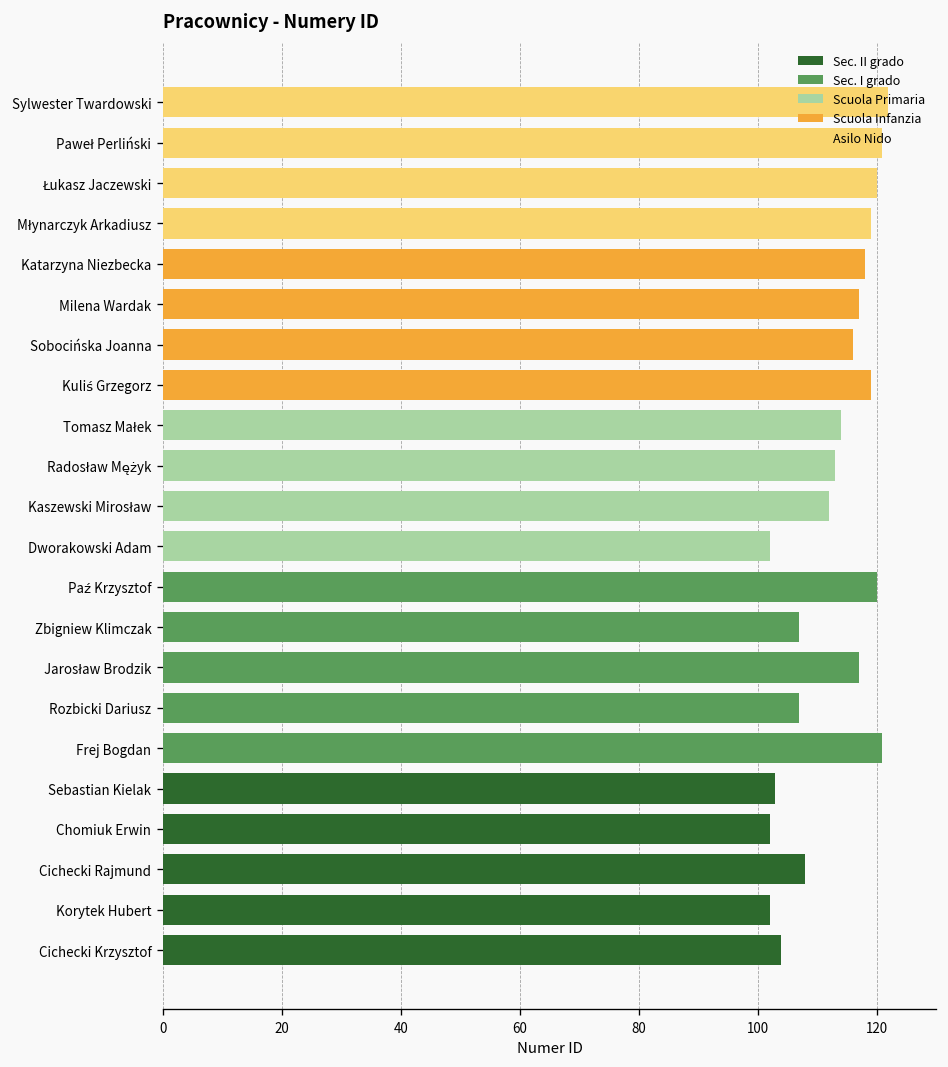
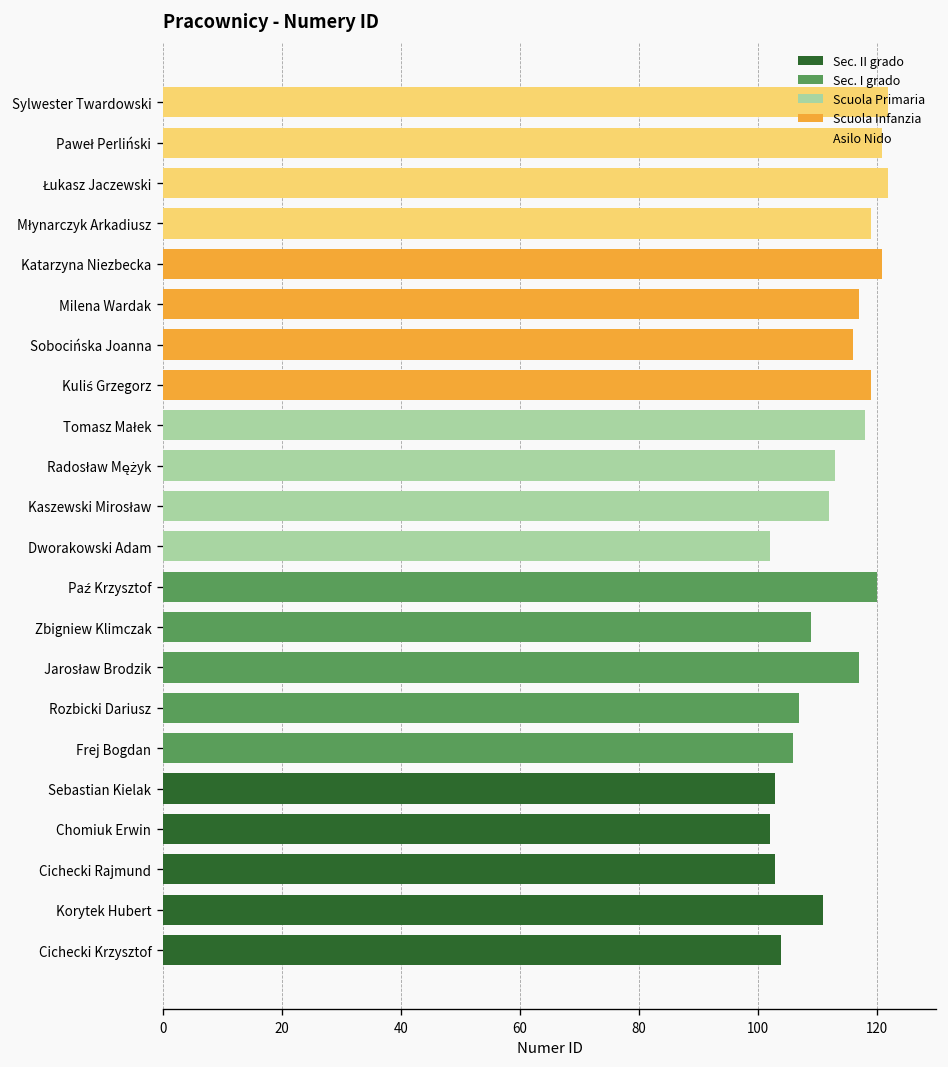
  {
    "Sylwester Twardowski": 122,
    "Paweł Perliński": 121,
-   "Łukasz Jaczewski": 120,
+   "Łukasz Jaczewski": 122,
    "Młynarczyk Arkadiusz": 119,
-   "Katarzyna Niezbecka": 118,
+   "Katarzyna Niezbecka": 121,
    "Milena Wardak": 117,
    "Sobocińska Joanna": 116,
    "Kuliś Grzegorz": 119,
-   "Tomasz Małek": 114,
+   "Tomasz Małek": 118,
    "Radosław Mężyk": 113,
    "Kaszewski Mirosław": 112,
    "Dworakowski Adam": 102,
    "Paź Krzysztof": 120,
-   "Zbigniew Klimczak": 107,
+   "Zbigniew Klimczak": 109,
    "Jarosław Brodzik": 117,
    "Rozbicki Dariusz": 107,
-   "Frej Bogdan": 121,
+   "Frej Bogdan": 106,
    "Sebastian Kielak": 103,
    "Chomiuk Erwin": 102,
-   "Cichecki Rajmund": 108,
-   "Korytek Hubert": 102,
+   "Cichecki Rajmund": 103,
+   "Korytek Hubert": 111,
    "Cichecki Krzysztof": 104
  }
